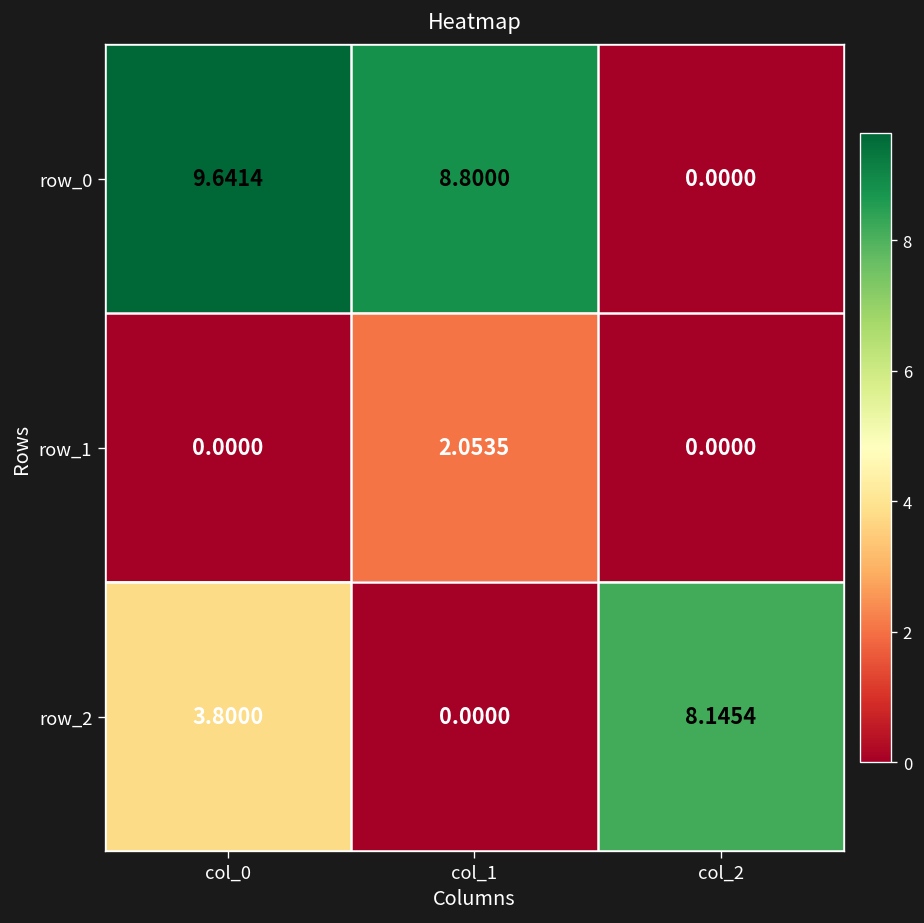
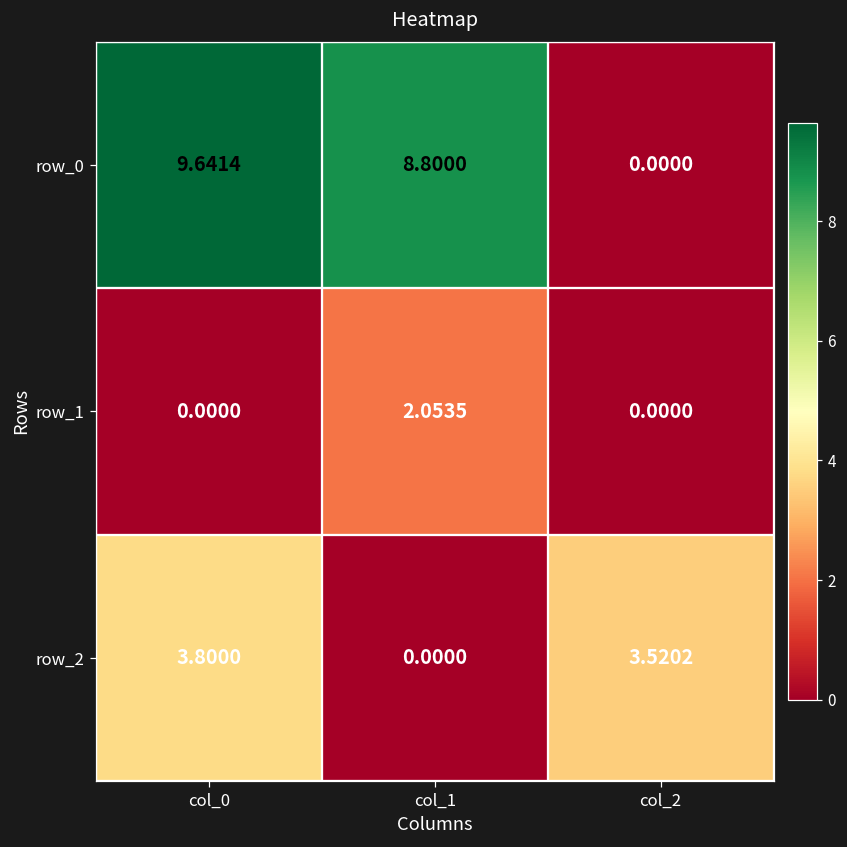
  {
    "row_0": {
      "col_0": 9.6414,
      "col_1": 8.8000,
      "col_2": 0.0000
    },
    "row_1": {
      "col_0": 0.0000,
      "col_1": 2.0535,
      "col_2": 0.0000
    },
    "row_2": {
      "col_0": 3.8000,
      "col_1": 0.0000,
-     "col_2": 8.1454
+     "col_2": 3.5202
    }
  }
